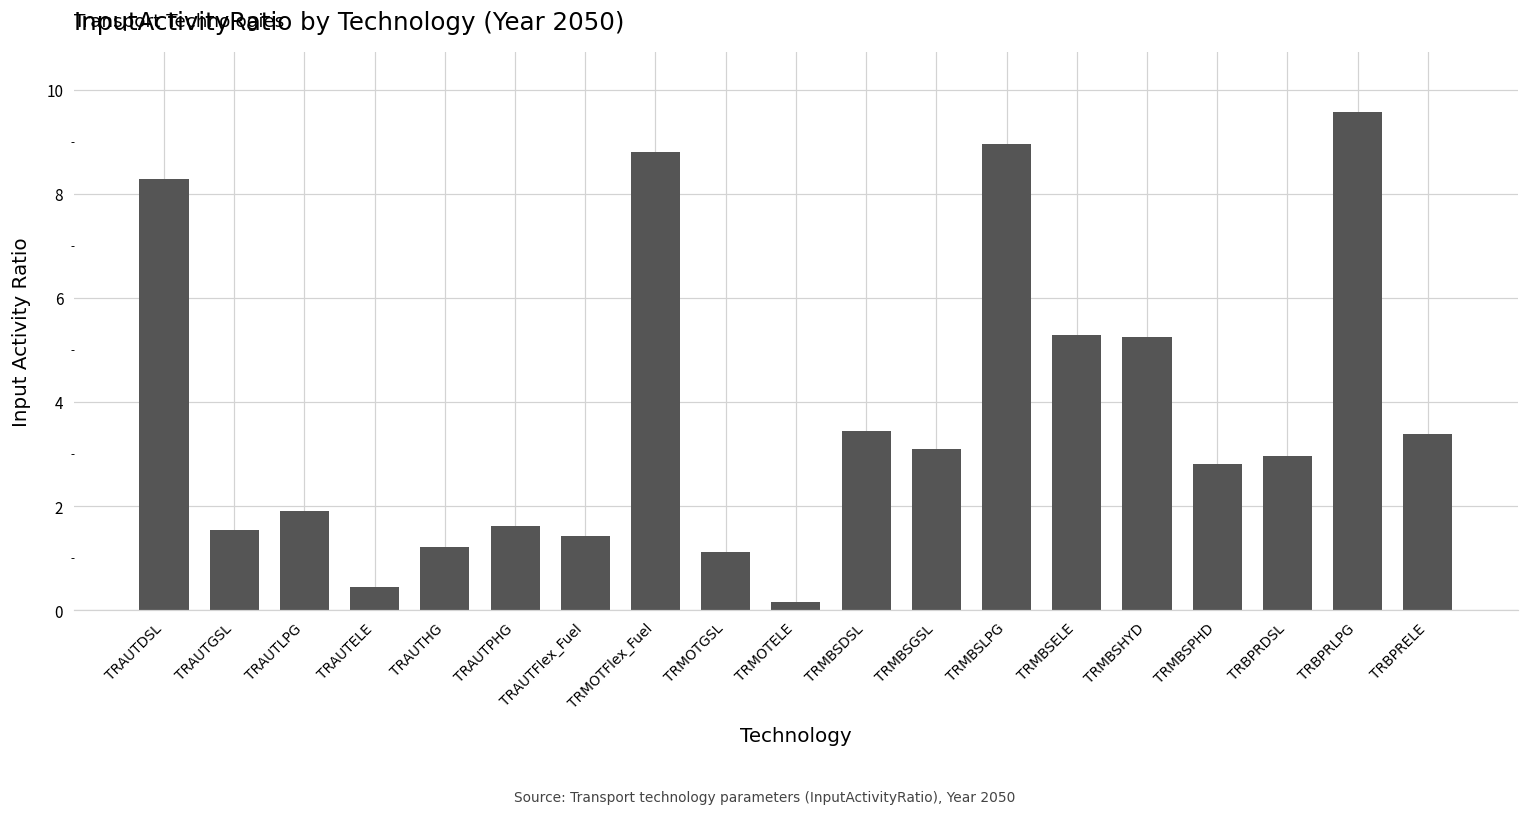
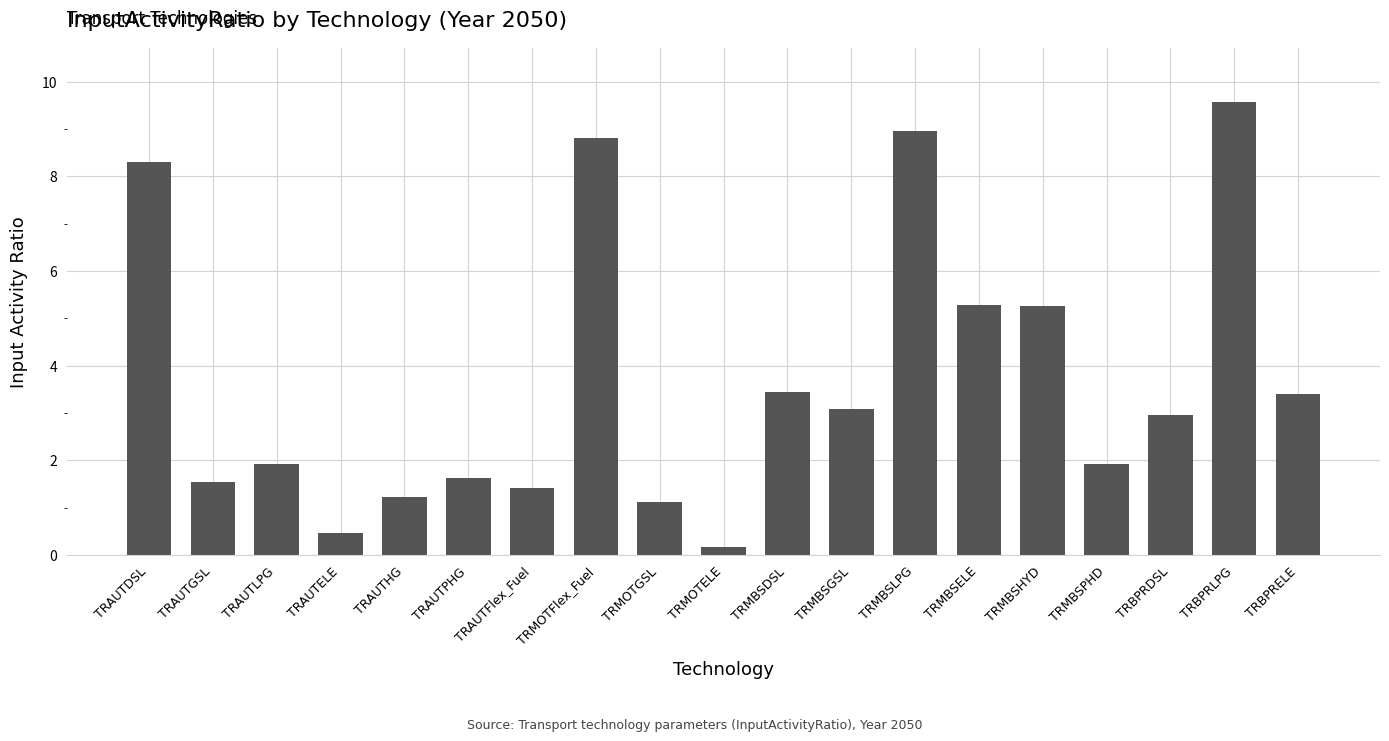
  {
    "TRAUTDSL": 8.3,
    "TRAUTGSL": 1.5,
    "TRAUTLPG": 1.9,
    "TRAUTELE": 0.5,
    "TRAUTHG": 1.2,
    "TRAUTPHG": 1.6,
    "TRAUTFlex_Fuel": 1.4,
    "TRMOTFlex_Fuel": 8.8,
    "TRMOTGSL": 1.1,
    "TRMOTELE": 0.2,
    "TRMBSDSL": 3.4,
    "TRMBSGSL": 3.1,
    "TRMBSLPG": 9.0,
    "TRMBSELE": 5.3,
    "TRMBSHYD": 5.3,
-   "TRMBSPHD": 2.8,
+   "TRMBSPHD": 1.9,
    "TRBPRDSL": 3.0,
    "TRBPRLPG": 9.6,
    "TRBPRELE": 3.4
  }
